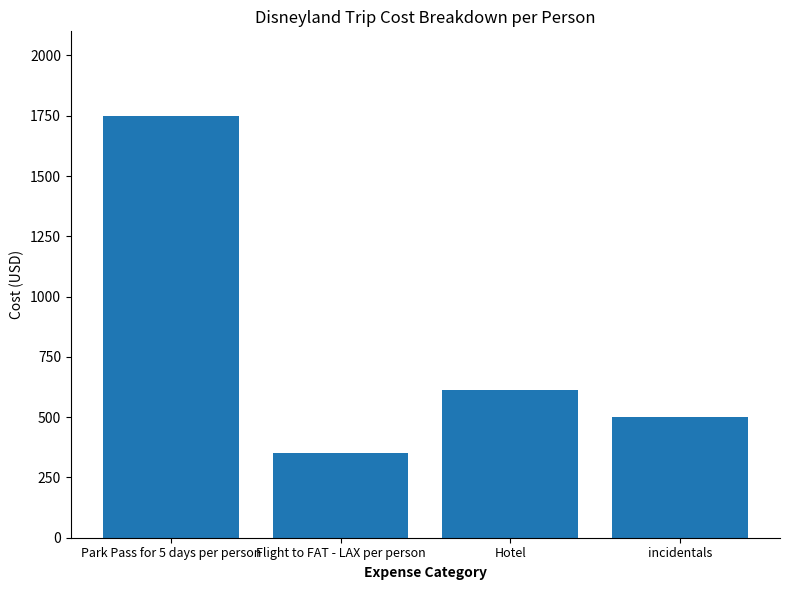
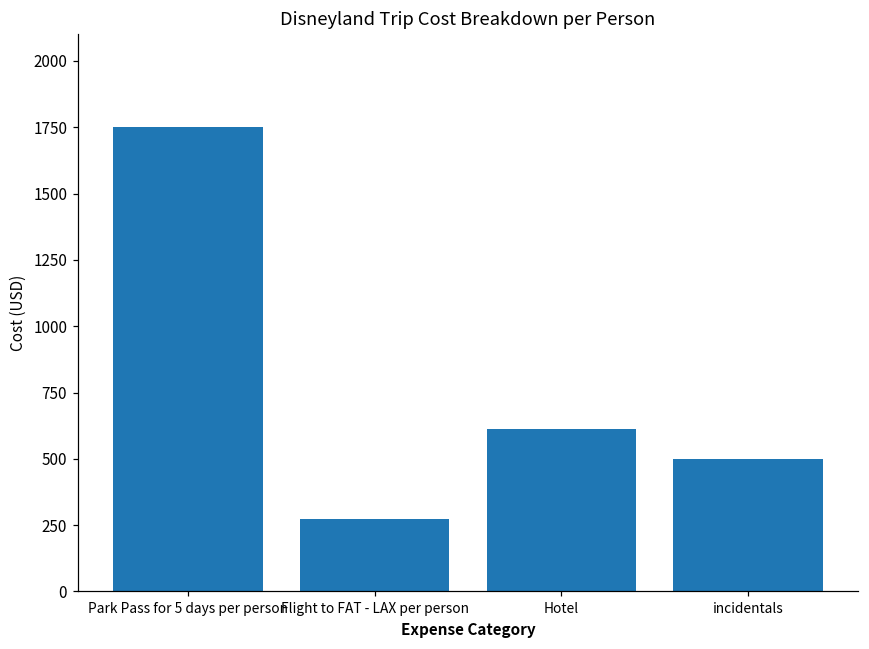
  {
    "Park Pass for 5 days per person": 1750,
-   "Flight to FAT - LAX per person": 350,
+   "Flight to FAT - LAX per person": 270,
    "Hotel": 610,
    "incidentals": 500
  }
